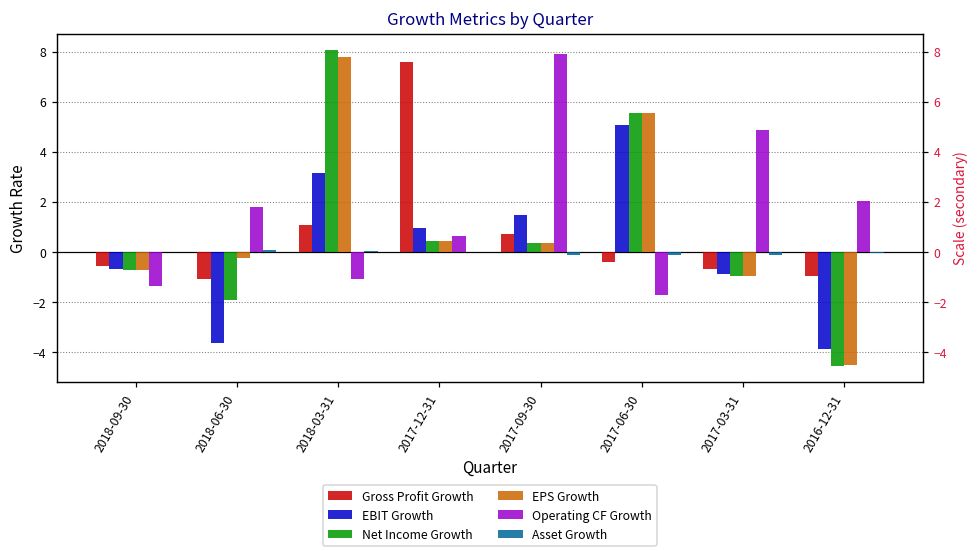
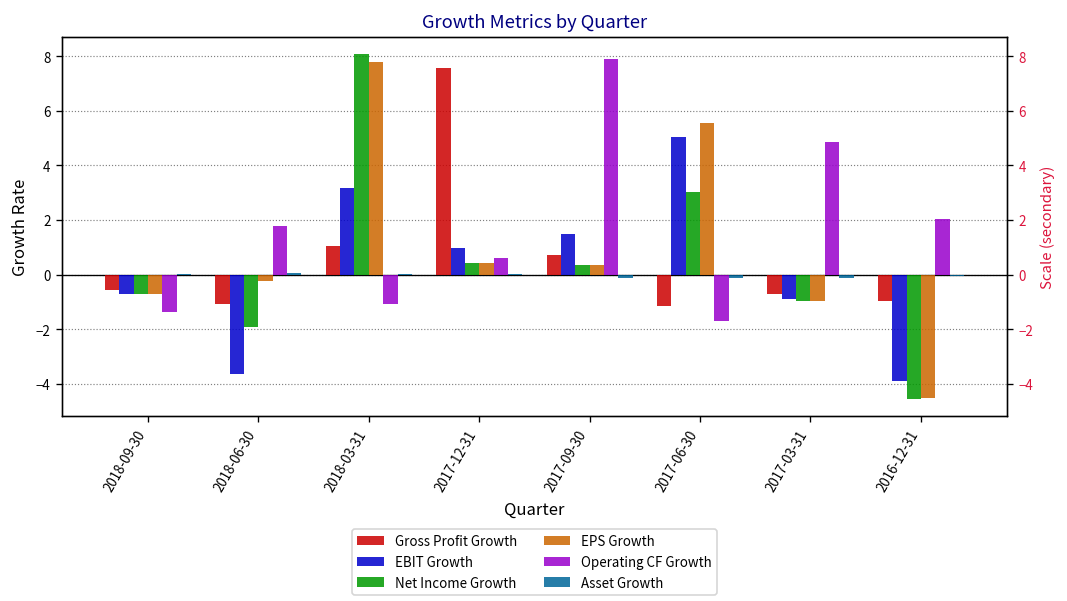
  {
    "Gross Profit Growth": {
      "2018-09-30": -0.6,
      "2018-06-30": -1.1,
      "2018-03-31": 1.1,
      "2017-12-31": 7.6,
      "2017-09-30": 0.7,
-     "2017-06-30": -0.4,
+     "2017-06-30": -1.2,
      "2017-03-31": -0.7,
      "2016-12-31": -1.0
    },
    "EBIT Growth": {
      "2018-09-30": -0.7,
      "2018-06-30": -3.7,
      "2018-03-31": 3.2,
      "2017-12-31": 1.0,
      "2017-09-30": 1.5,
      "2017-06-30": 5.1,
      "2017-03-31": -0.9,
      "2016-12-31": -3.9
    },
    "Net Income Growth": {
      "2018-09-30": -0.7,
      "2018-06-30": -1.9,
      "2018-03-31": 8.1,
      "2017-12-31": 0.4,
      "2017-09-30": 0.4,
-     "2017-06-30": 5.6,
+     "2017-06-30": 3.0,
      "2017-03-31": -1.0,
      "2016-12-31": -4.6
    },
    "EPS Growth": {
      "2018-09-30": -0.7,
      "2018-06-30": -0.2,
      "2018-03-31": 7.8,
      "2017-12-31": 0.4,
      "2017-09-30": 0.3,
      "2017-06-30": 5.5,
      "2017-03-31": -1.0,
      "2016-12-31": -4.5
    },
    "Operating CF Growth": {
      "2018-09-30": -1.4,
      "2018-06-30": 1.8,
      "2018-03-31": -1.1,
      "2017-12-31": 0.6,
      "2017-09-30": 7.9,
      "2017-06-30": -1.7,
      "2017-03-31": 4.9,
      "2016-12-31": 2.0
    },
    "Asset Growth": {
      "2017-09-30": -0.1,
      "2017-06-30": -0.1,
      "2017-03-31": -0.1
    }
  }
